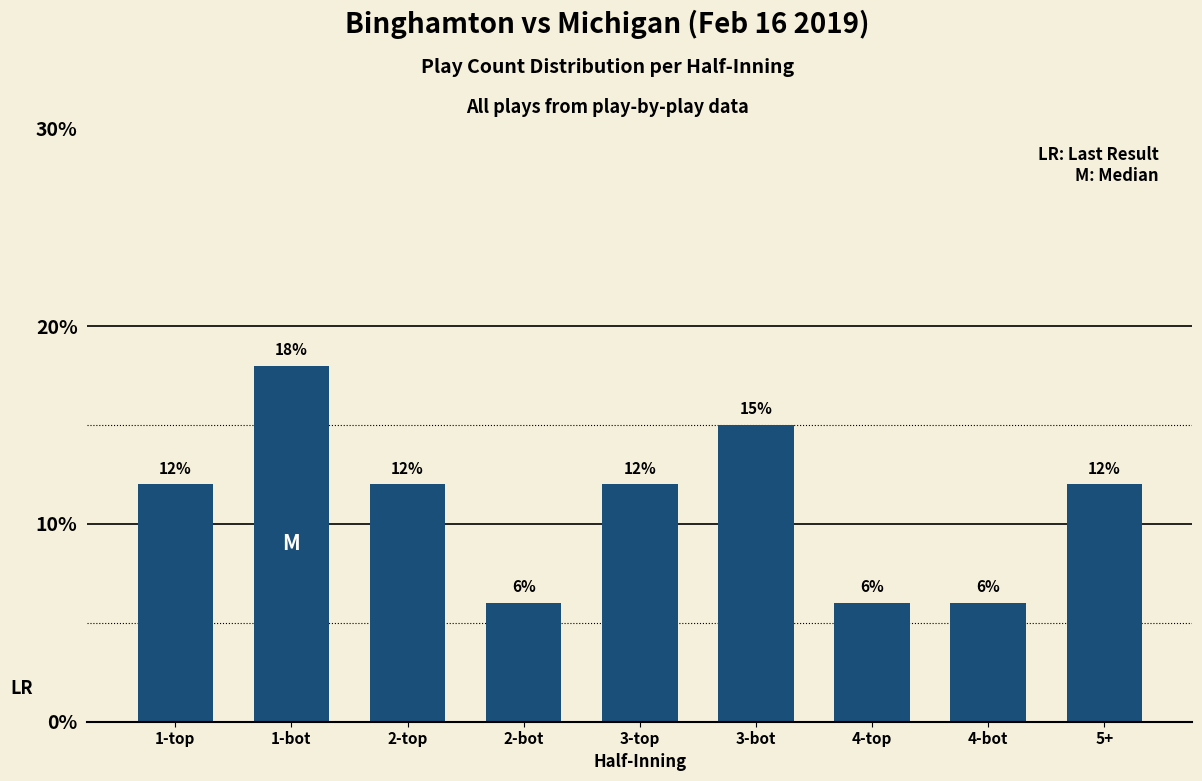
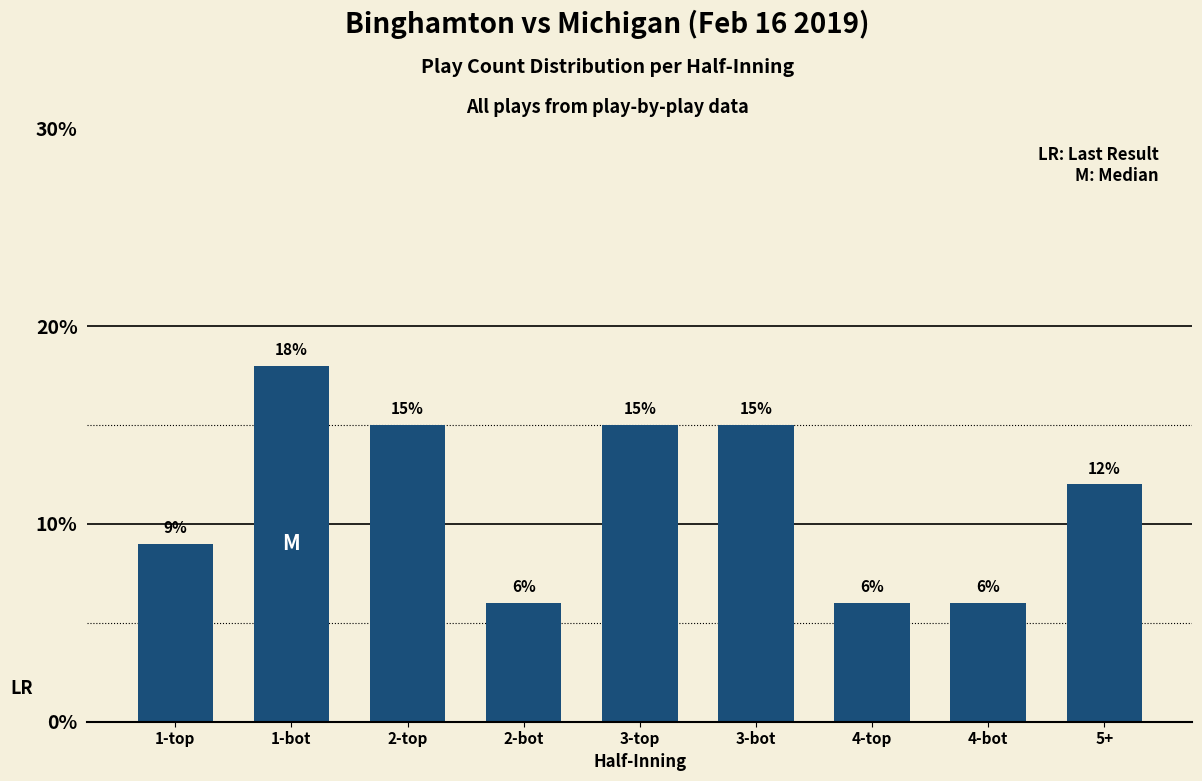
  {
-   "1-top": "12%",
+   "1-top": "9%",
    "1-bot": "18%",
-   "2-top": "12%",
+   "2-top": "15%",
    "2-bot": "6%",
-   "3-top": "12%",
+   "3-top": "15%",
    "3-bot": "15%",
    "4-top": "6%",
    "4-bot": "6%",
    "5+": "12%"
  }
